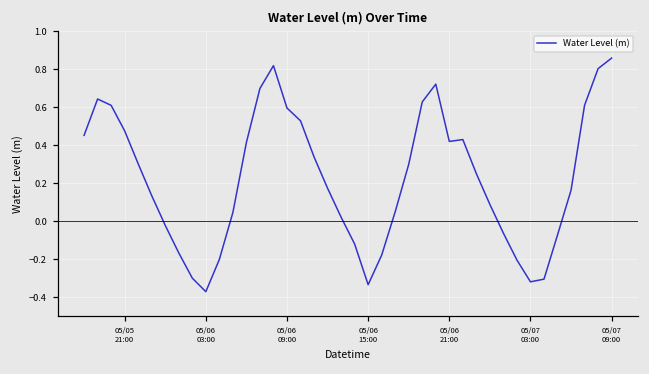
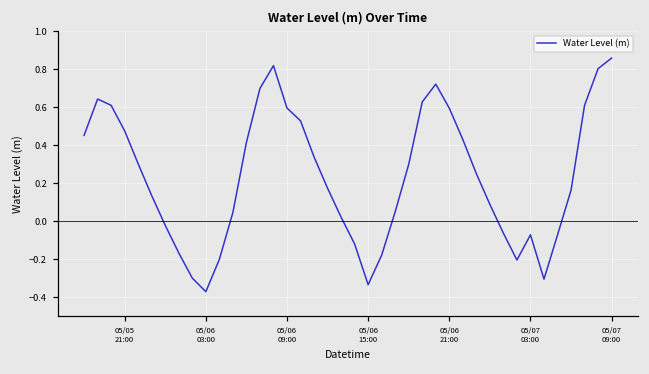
  {
    "05/05 21:00": 0.48,
    "05/06 03:00": -0.37,
    "05/06 09:00": 0.60,
    "05/06 15:00": -0.33,
-   "05/06 21:00": 0.42,
-   "05/07 03:00": -0.32,
+   "05/06 21:00": 0.59,
+   "05/07 03:00": -0.07,
    "05/07 09:00": 0.86
  }
